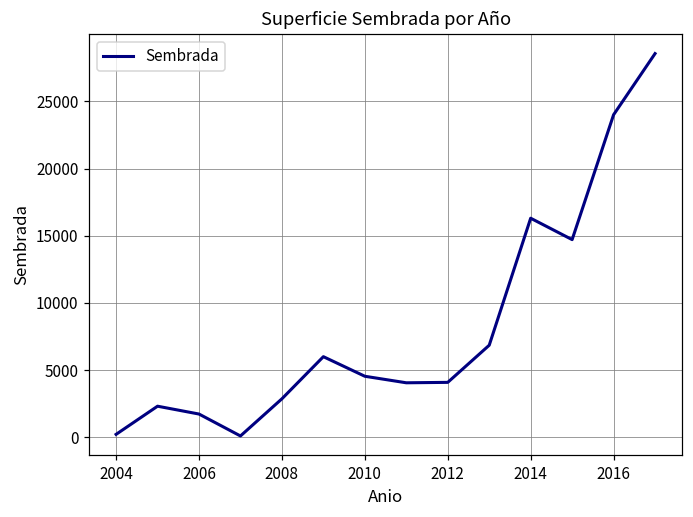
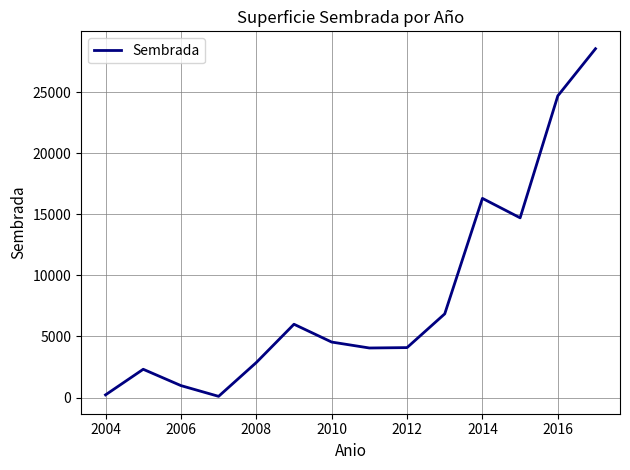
  {
    "2004": 200,
-   "2006": 1700,
+   "2006": 1000,
    "2008": 2900,
    "2010": 4500,
    "2012": 4100,
    "2014": 16300,
-   "2016": 24000
+   "2016": 24700
  }
